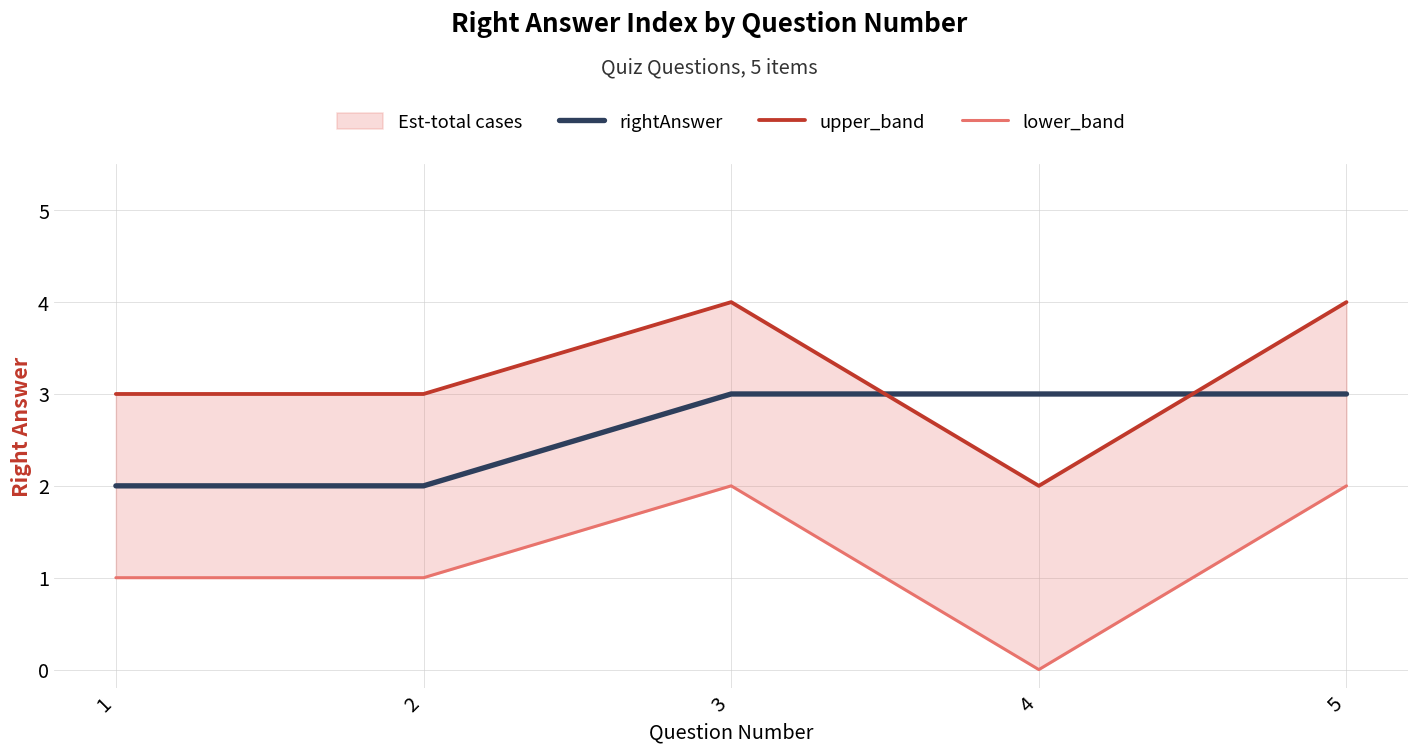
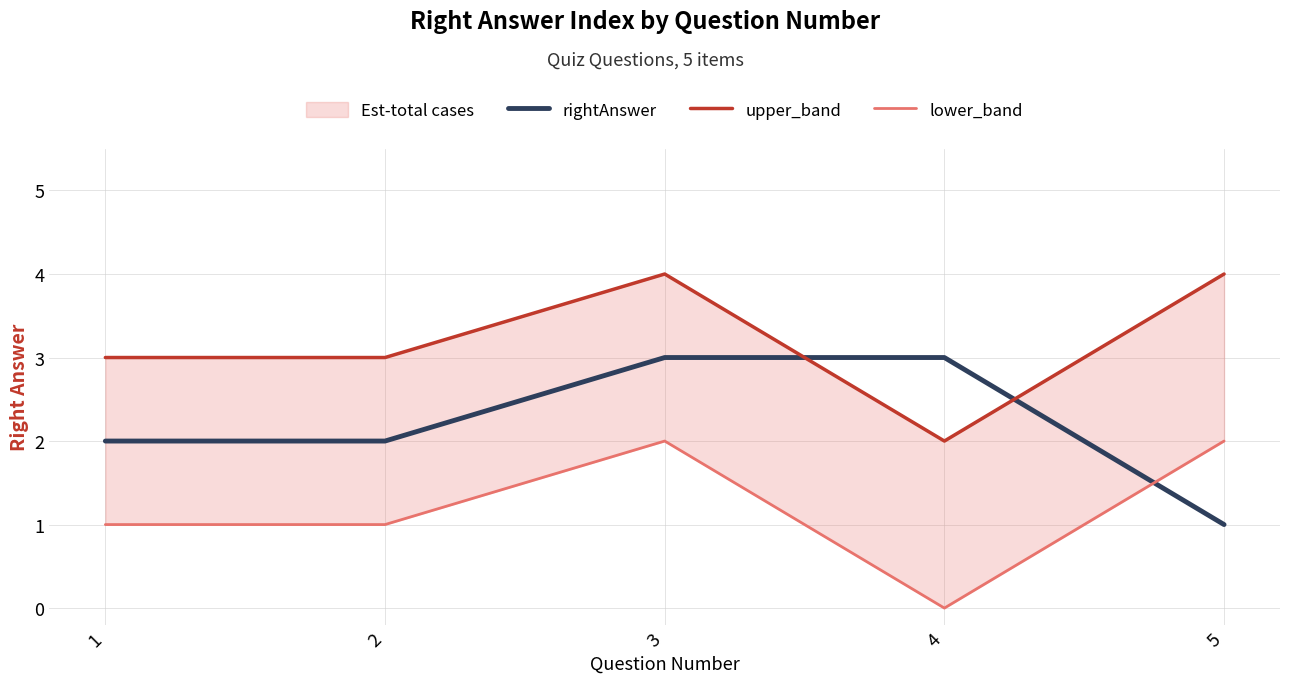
  {
    "rightAnswer": {
      "1": 2,
      "2": 2,
      "3": 3,
      "4": 3,
-     "5": 3
+     "5": 1
    }
  }
